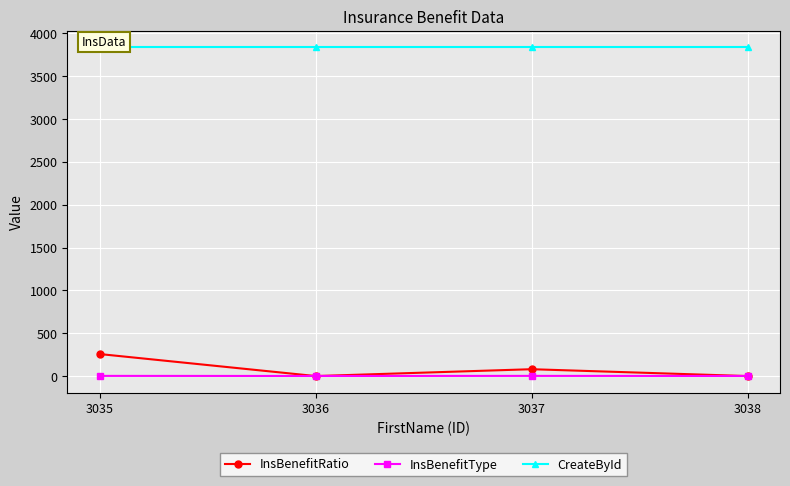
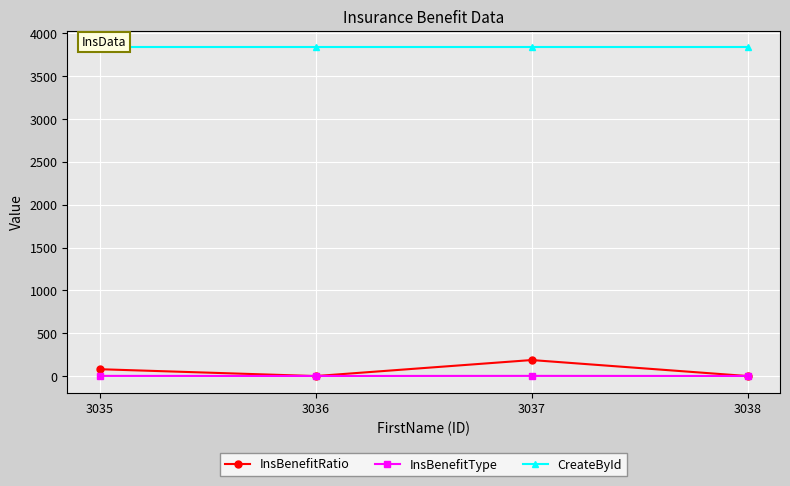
  {
    "InsBenefitRatio": {
-     "3035": 300,
-     "3037": 100
+     "3035": 100,
+     "3037": 200
    },
    "InsBenefitType": {
      "3035": 0,
      "3037": 0
    },
    "CreateById": {
      "3036": 3800,
      "3037": 3800,
      "3038": 3800
    }
  }
